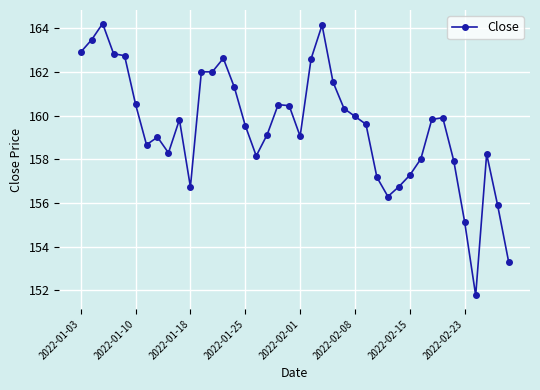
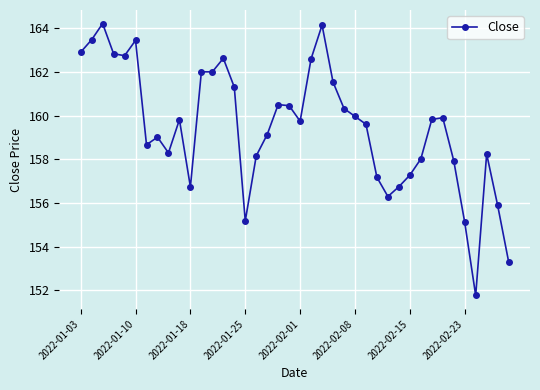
  {
    "2022-01-03": 162.9,
-   "2022-01-10": 160.5,
+   "2022-01-10": 163.4,
    "2022-01-18": 156.7,
-   "2022-01-25": 159.5,
-   "2022-02-01": 159.1,
+   "2022-01-25": 155.2,
+   "2022-02-01": 159.7,
    "2022-02-08": 160.0,
    "2022-02-15": 157.3,
    "2022-02-23": 155.1
  }
